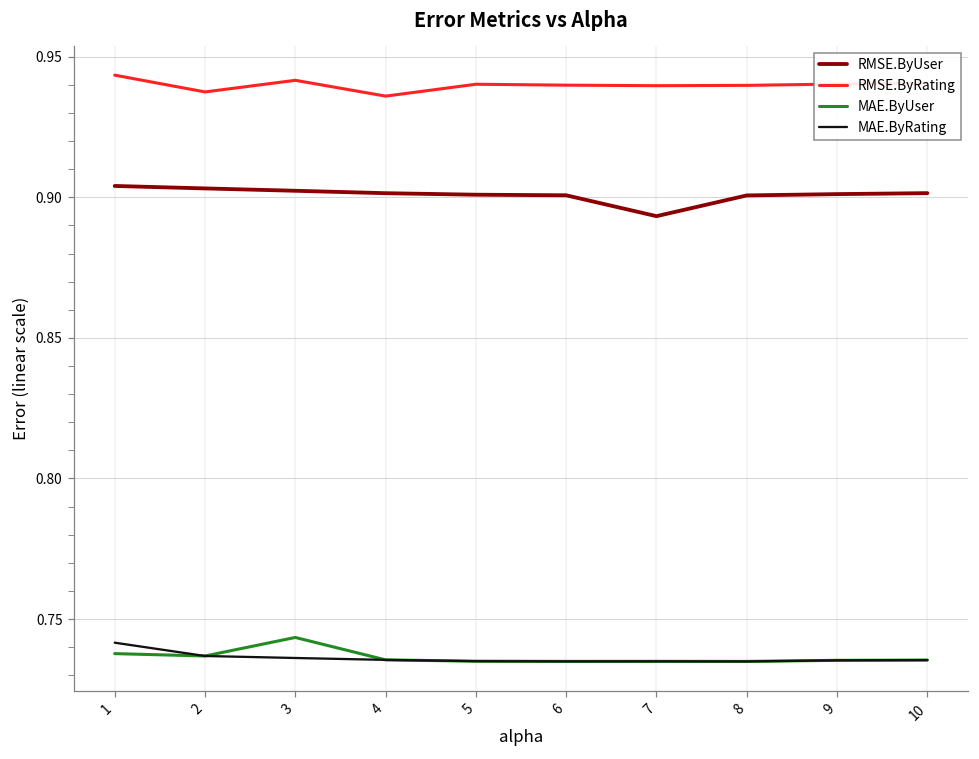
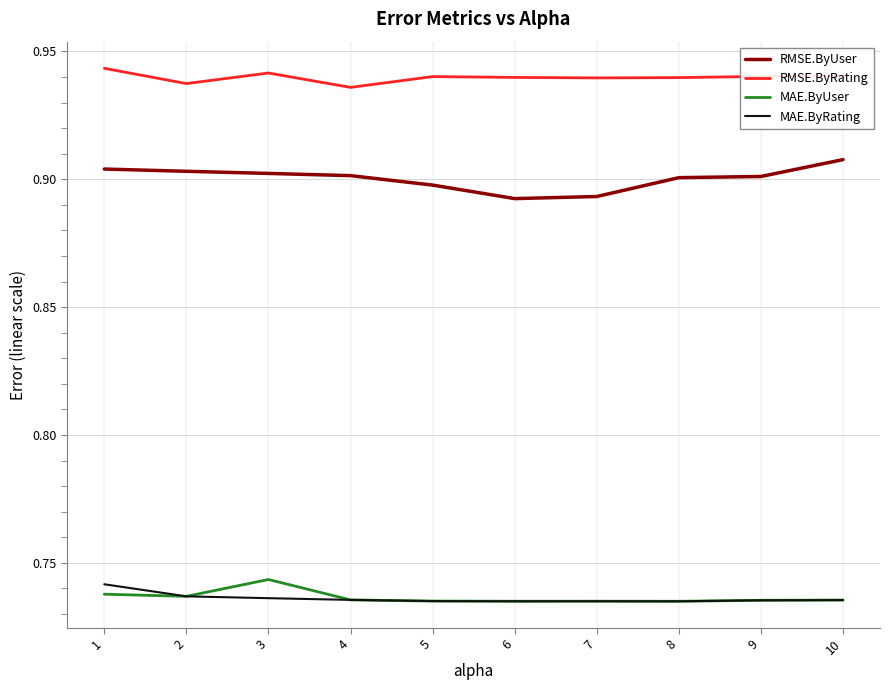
  {
    "RMSE.ByUser": {
      "1": 0.904,
      "2": 0.903,
      "3": 0.902,
      "4": 0.901,
-     "5": 0.901,
-     "6": 0.901,
+     "5": 0.898,
+     "6": 0.892,
      "7": 0.893,
      "8": 0.901,
      "9": 0.901,
-     "10": 0.901
+     "10": 0.908
    },
    "RMSE.ByRating": {
      "1": 0.943,
      "2": 0.937,
      "3": 0.942,
      "4": 0.936,
      "5": 0.940,
      "6": 0.940,
      "7": 0.940,
      "8": 0.940
    },
    "MAE.ByUser": {
      "1": 0.738,
      "3": 0.743
    },
    "MAE.ByRating": {
      "1": 0.742,
      "3": 0.736
    }
  }
